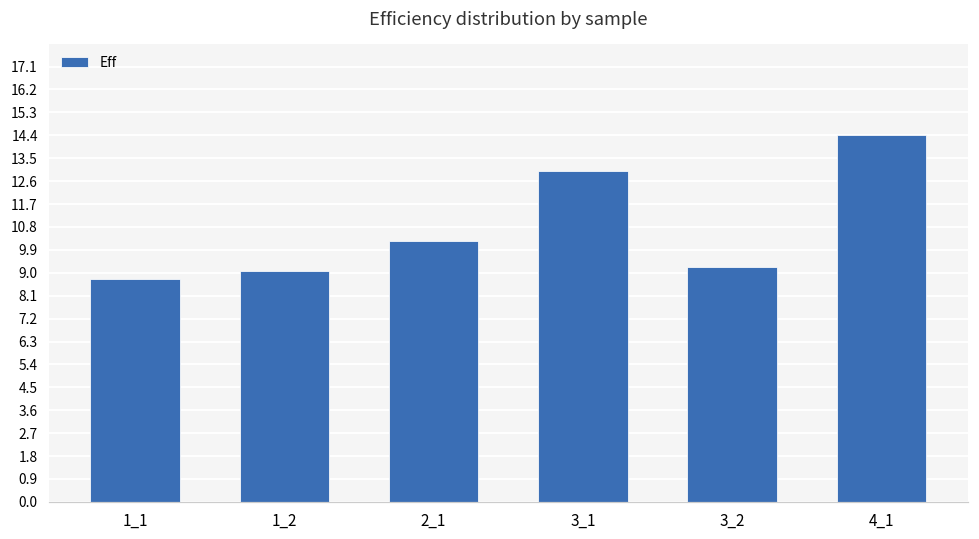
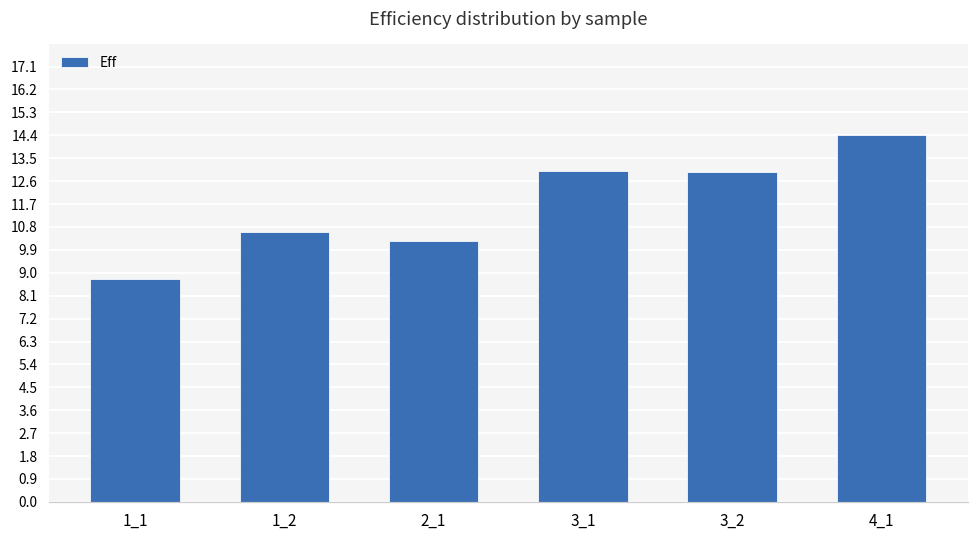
  {
    "1_1": 8.8,
-   "1_2": 9.1,
+   "1_2": 10.6,
    "2_1": 10.3,
    "3_1": 13.0,
-   "3_2": 9.2,
+   "3_2": 13.0,
    "4_1": 14.4
  }
